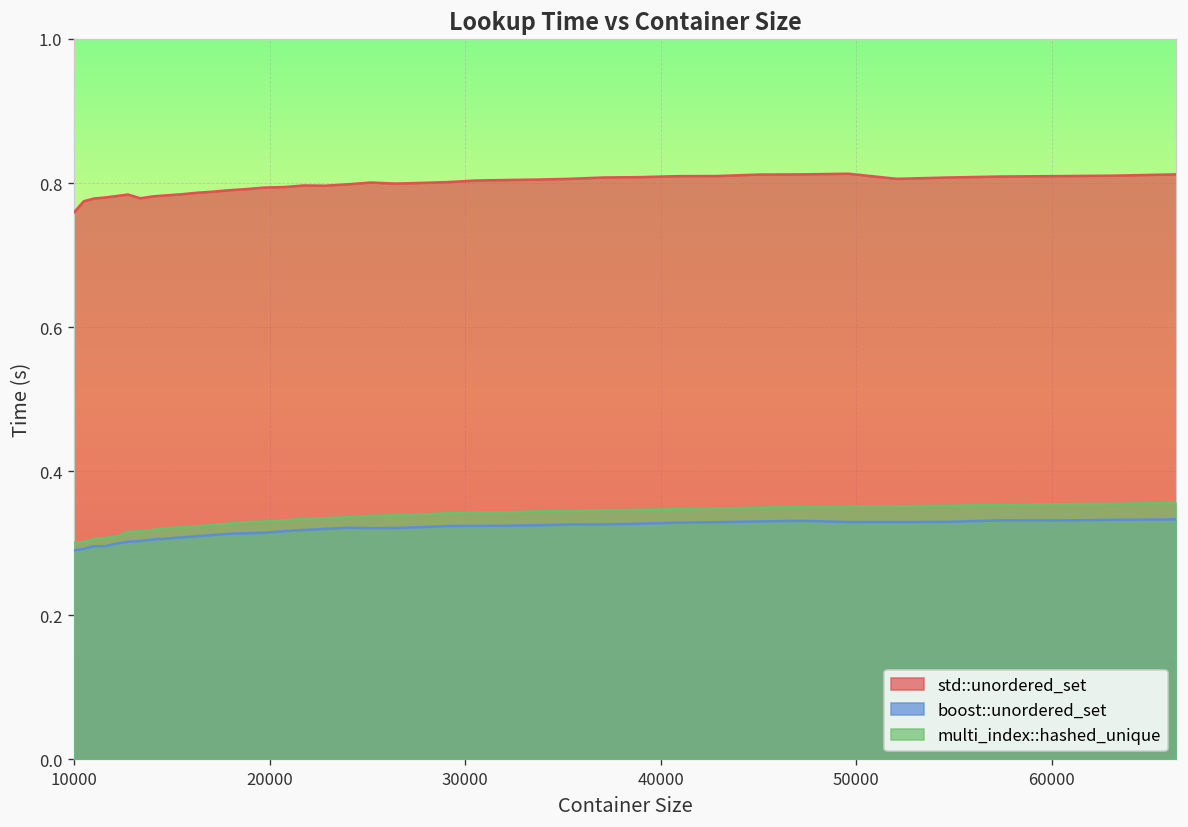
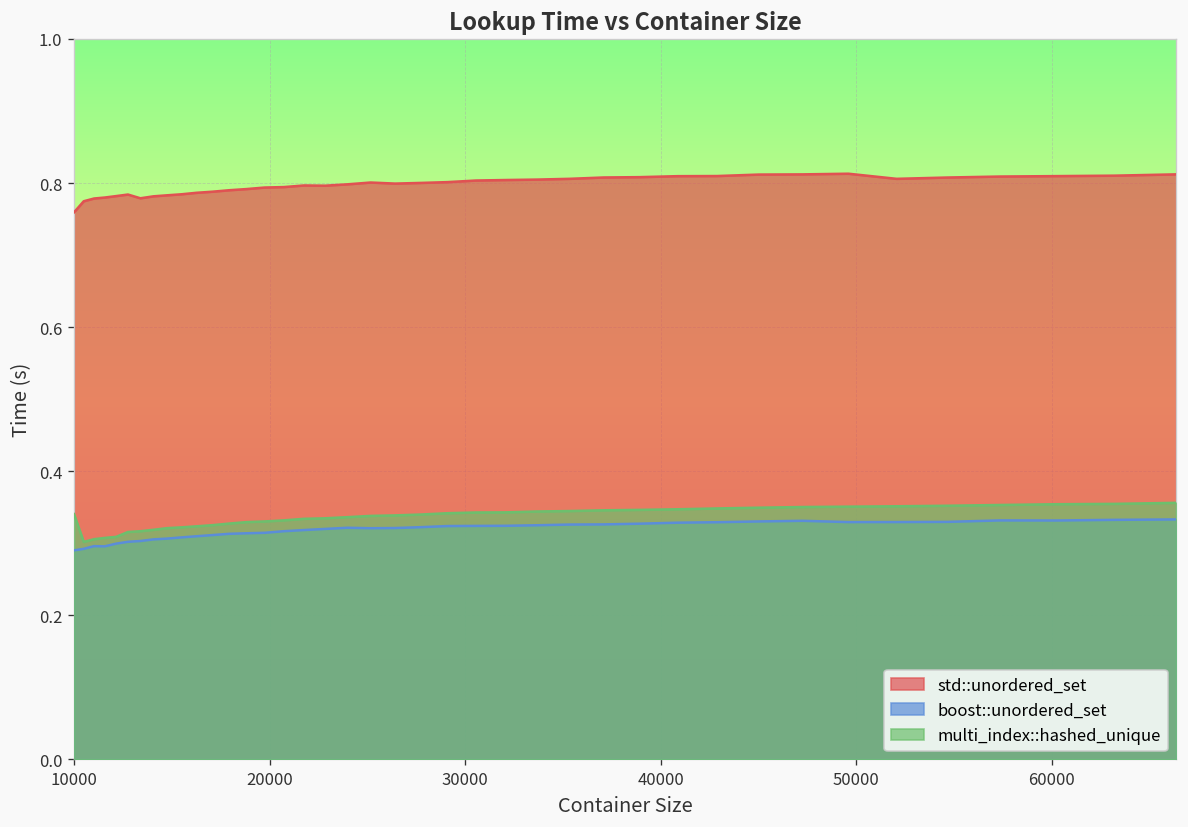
  {
    "std::unordered_set": {
      "10000": 0.76
    },
    "boost::unordered_set": {
      "10000": 0.29
    },
    "multi_index::hashed_unique": {
-     "10000": 0.30
+     "10000": 0.34
    }
  }
